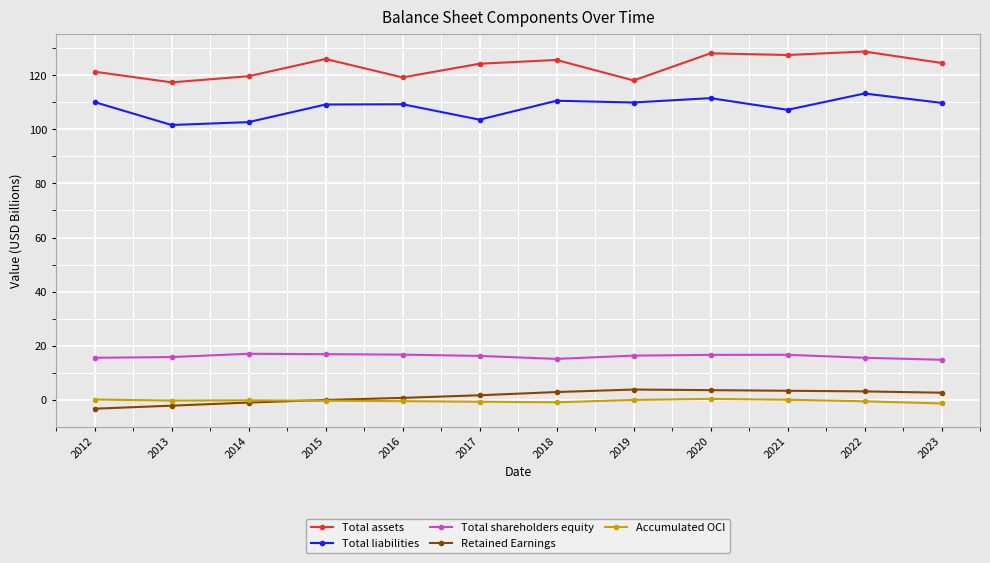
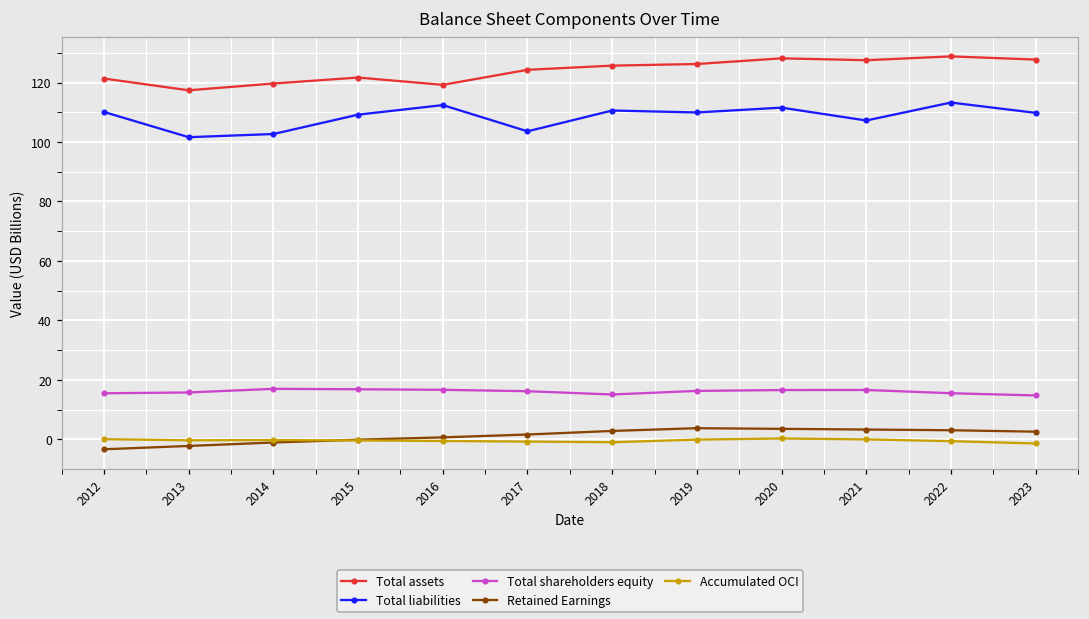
  {
    "Total assets": {
      "2012": 121,
      "2013": 117,
      "2014": 120,
-     "2015": 126,
+     "2015": 122,
      "2016": 119,
      "2017": 124,
      "2018": 126,
-     "2019": 118,
+     "2019": 126,
      "2020": 128,
      "2021": 128,
      "2022": 129,
-     "2023": 125
+     "2023": 128
    },
    "Total liabilities": {
      "2012": 110,
      "2013": 102,
      "2014": 103,
      "2015": 109,
-     "2016": 109,
+     "2016": 112,
      "2017": 104,
      "2018": 111,
      "2019": 110,
      "2020": 112,
      "2021": 107,
      "2022": 113,
      "2023": 110
    },
    "Total shareholders equity": {
      "2012": 15,
      "2013": 16,
      "2014": 17,
      "2015": 17,
      "2016": 17,
      "2017": 16,
      "2018": 15,
      "2019": 16,
      "2020": 17,
      "2021": 17,
      "2022": 16,
      "2023": 15
    },
    "Retained Earnings": {
      "2012": -3,
      "2013": -2,
      "2016": 1,
      "2017": 2,
      "2018": 3,
      "2019": 4,
      "2020": 4,
      "2021": 3,
      "2022": 3,
      "2023": 3
    },
    "Accumulated OCI": {
      "2012": 0,
      "2013": 0,
      "2016": -1,
      "2017": -1,
      "2018": -1,
      "2019": 0,
      "2020": 0,
      "2021": 0,
      "2022": -1,
      "2023": -1
    }
  }
